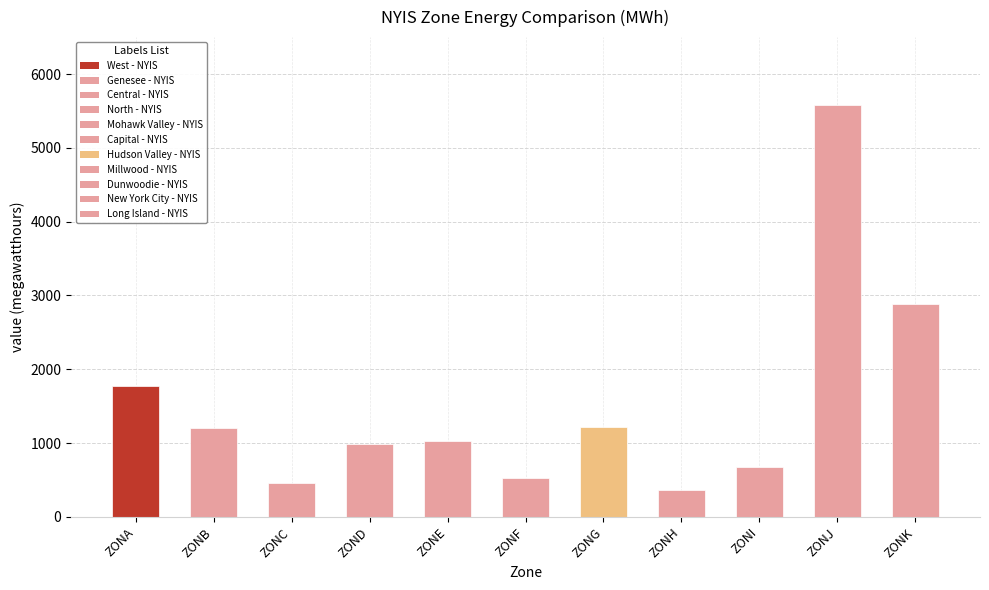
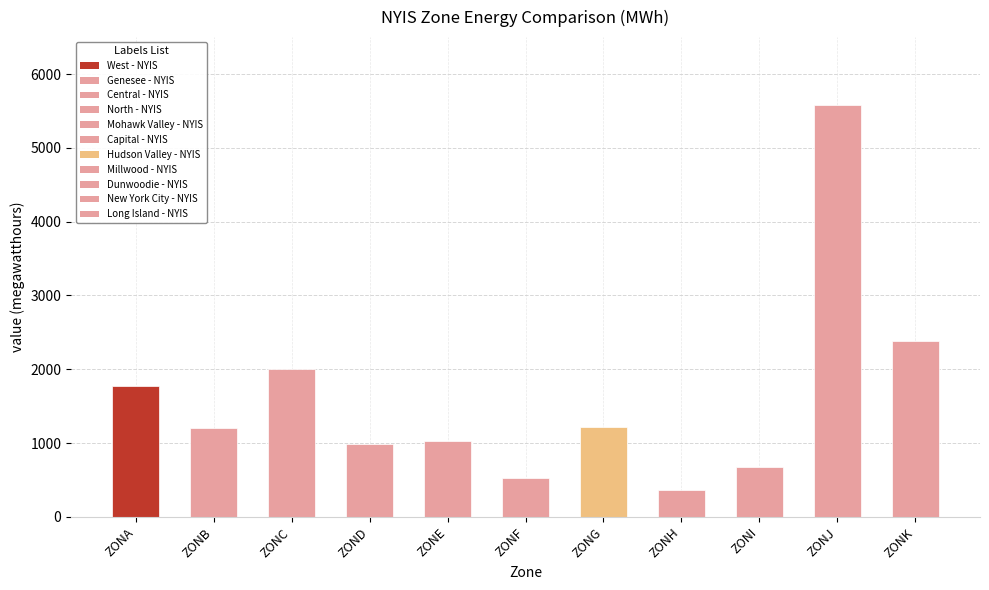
  {
    "ZONA": 1800,
    "ZONB": 1200,
-   "ZONC": 500,
+   "ZONC": 2000,
    "ZOND": 1000,
    "ZONE": 1000,
    "ZONF": 500,
    "ZONG": 1200,
    "ZONH": 400,
    "ZONI": 700,
    "ZONJ": 5600,
-   "ZONK": 2900
+   "ZONK": 2400
  }
